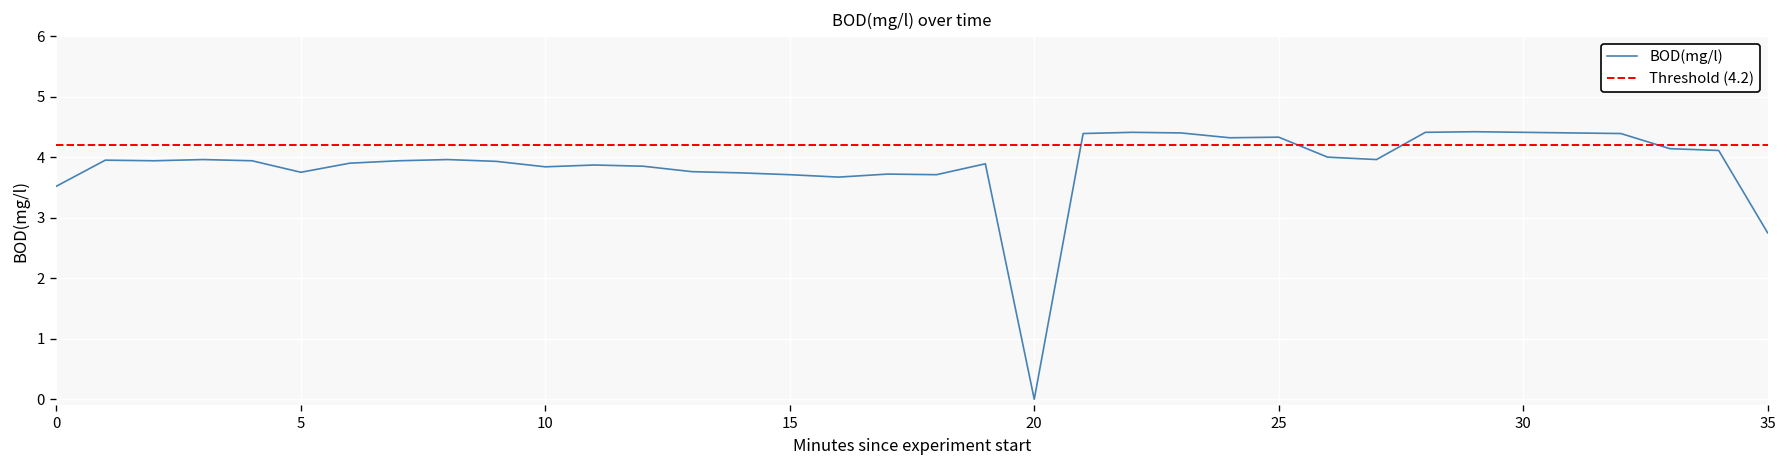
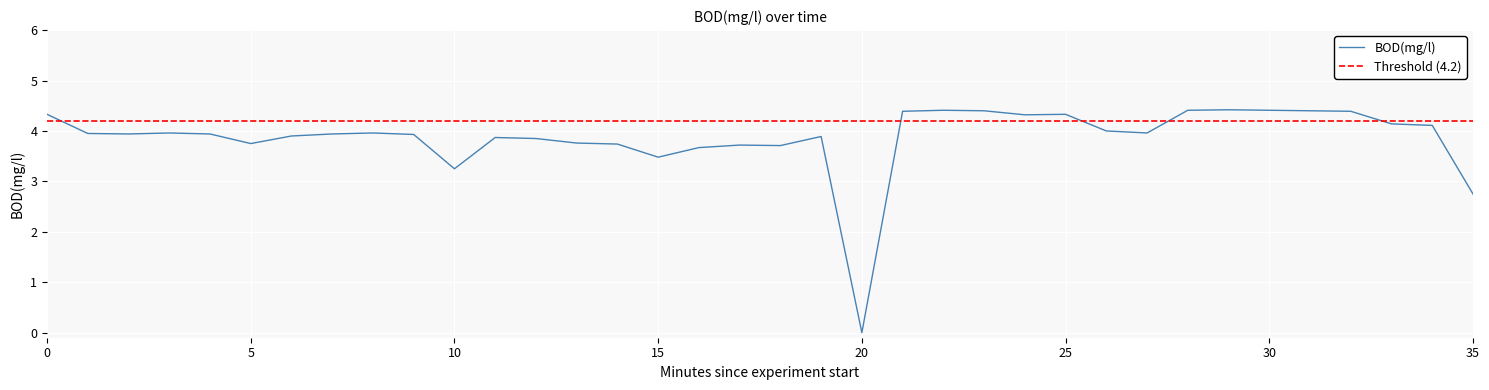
  {
-   "0": 3.5,
+   "0": 4.3,
    "5": 3.8,
-   "10": 3.8,
-   "15": 3.7,
+   "10": 3.3,
+   "15": 3.5,
    "20": 0.0,
    "25": 4.3,
    "30": 4.4,
    "35": 2.8
  }
